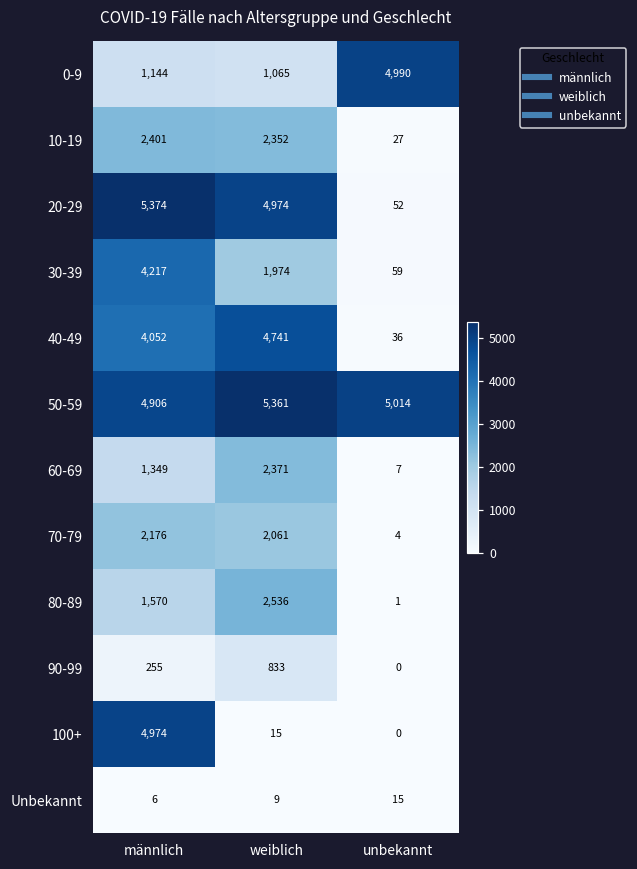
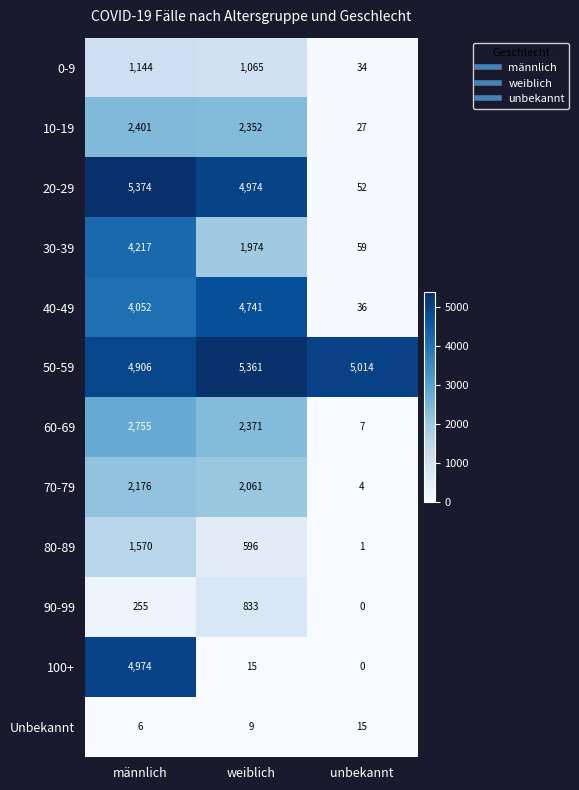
  {
    "0-9": {
      "männlich": "1,144",
      "weiblich": "1,065",
-     "unbekannt": "4,990"
+     "unbekannt": "34"
    },
    "10-19": {
      "männlich": "2,401",
      "weiblich": "2,352",
      "unbekannt": "27"
    },
    "20-29": {
      "männlich": "5,374",
      "weiblich": "4,974",
      "unbekannt": "52"
    },
    "30-39": {
      "männlich": "4,217",
      "weiblich": "1,974",
      "unbekannt": "59"
    },
    "40-49": {
      "männlich": "4,052",
      "weiblich": "4,741",
      "unbekannt": "36"
    },
    "50-59": {
      "männlich": "4,906",
      "weiblich": "5,361",
      "unbekannt": "5,014"
    },
    "60-69": {
-     "männlich": "1,349",
+     "männlich": "2,755",
      "weiblich": "2,371",
      "unbekannt": "7"
    },
    "70-79": {
      "männlich": "2,176",
      "weiblich": "2,061",
      "unbekannt": "4"
    },
    "80-89": {
      "männlich": "1,570",
-     "weiblich": "2,536",
+     "weiblich": "596",
      "unbekannt": "1"
    },
    "90-99": {
      "männlich": "255",
      "weiblich": "833",
      "unbekannt": "0"
    },
    "100+": {
      "männlich": "4,974",
      "weiblich": "15",
      "unbekannt": "0"
    },
    "Unbekannt": {
      "männlich": "6",
      "weiblich": "9",
      "unbekannt": "15"
    }
  }
